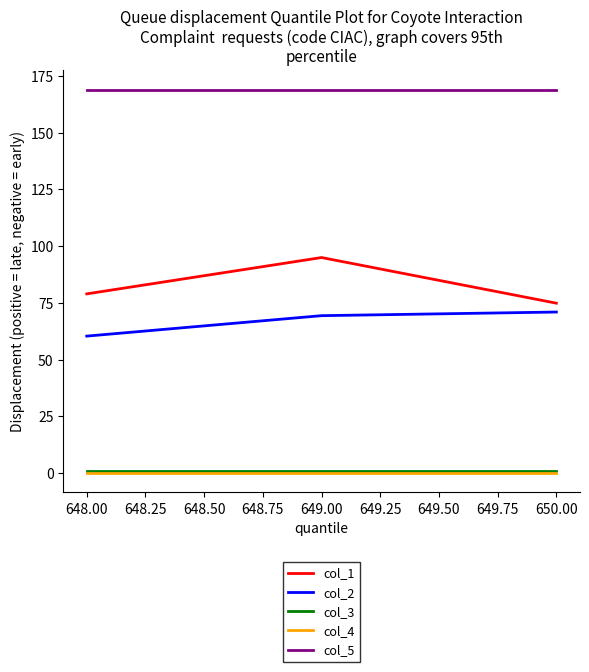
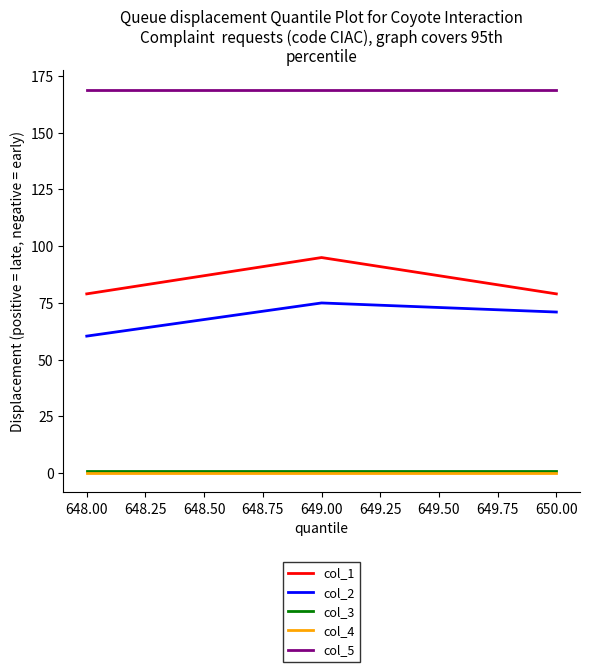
  {
    "col_1": {
      "648.00": 79,
      "649.00": 95,
-     "650.00": 75
+     "650.00": 79
    },
    "col_2": {
      "648.00": 60,
-     "649.00": 69,
+     "649.00": 75,
      "650.00": 71
    },
    "col_5": {
      "648.00": 169,
      "649.00": 169,
      "650.00": 169
    }
  }
